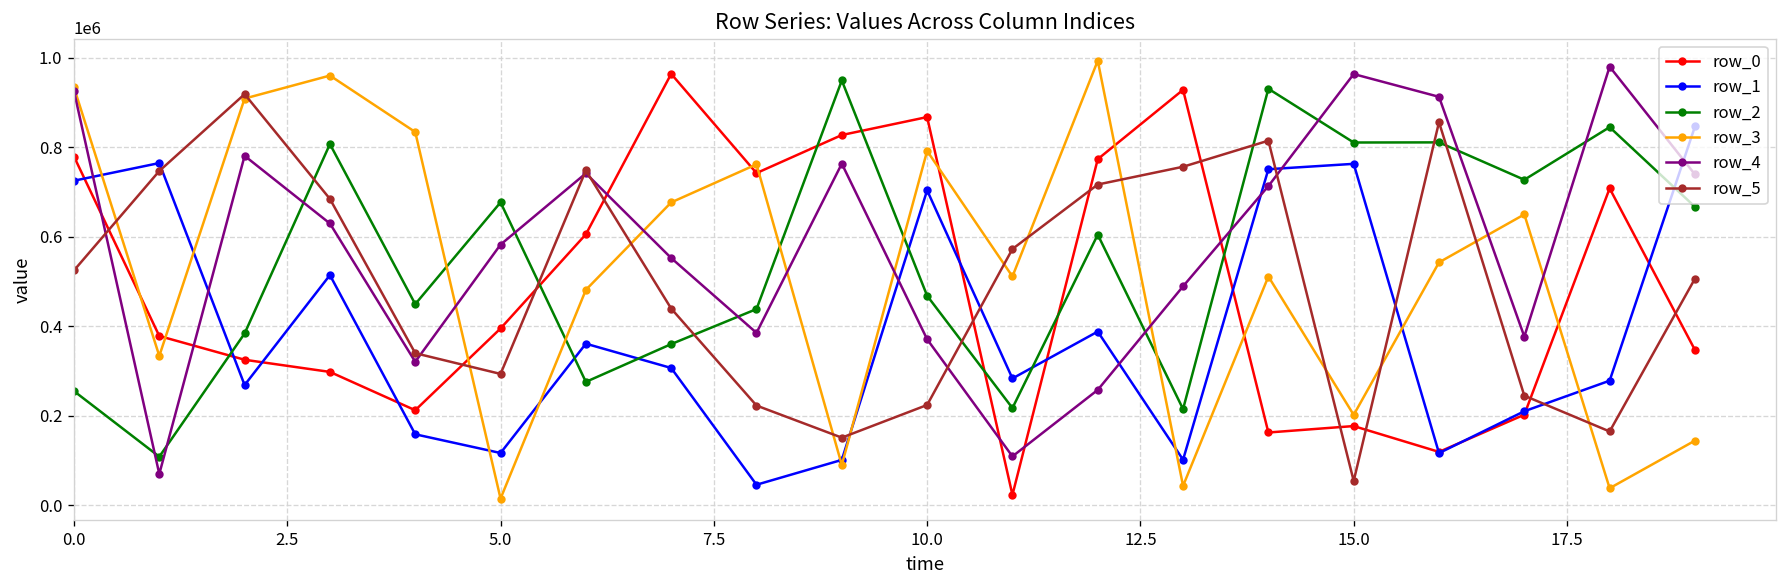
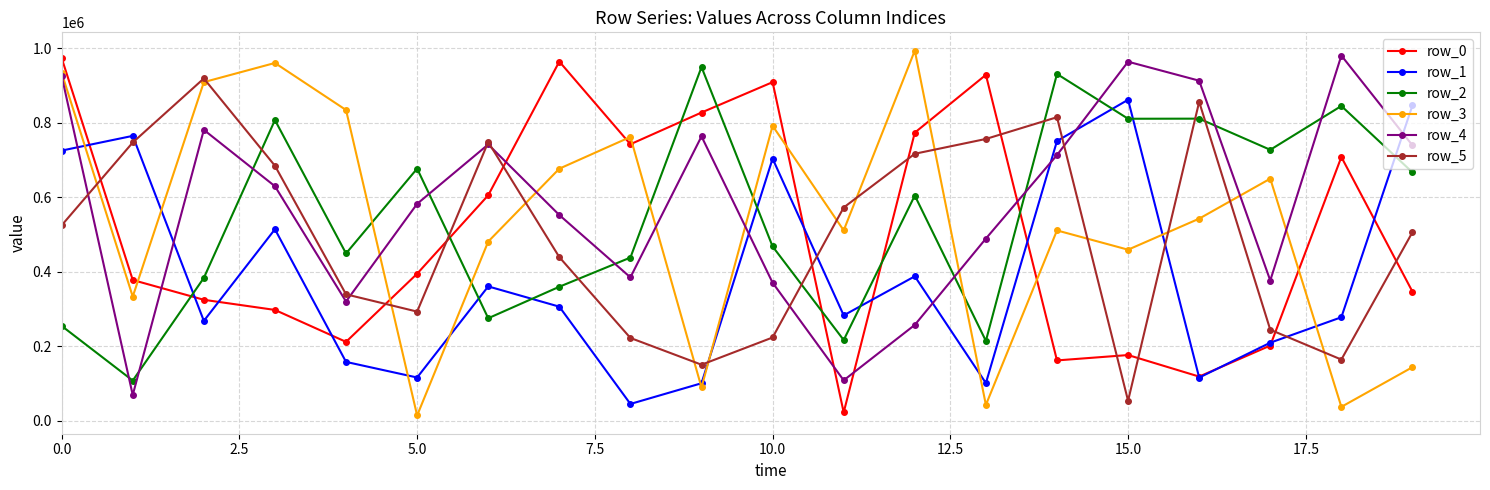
  {
    "row_0": {
-     "0.0": 780000,
+     "0.0": 970000,
      "5.0": 390000,
-     "10.0": 870000,
+     "10.0": 910000,
      "15.0": 180000
    },
    "row_1": {
      "0.0": 730000,
      "5.0": 120000,
      "10.0": 700000,
-     "15.0": 760000
+     "15.0": 860000
    },
    "row_2": {
      "0.0": 250000,
      "5.0": 680000,
      "10.0": 470000,
      "15.0": 810000
    },
    "row_3": {
      "0.0": 930000,
      "5.0": 10000,
      "10.0": 790000,
-     "15.0": 200000
+     "15.0": 460000
    },
    "row_4": {
      "0.0": 930000,
      "5.0": 580000,
      "10.0": 370000,
      "15.0": 960000
    },
    "row_5": {
      "0.0": 520000,
      "5.0": 290000,
      "10.0": 220000,
      "15.0": 50000
    }
  }
